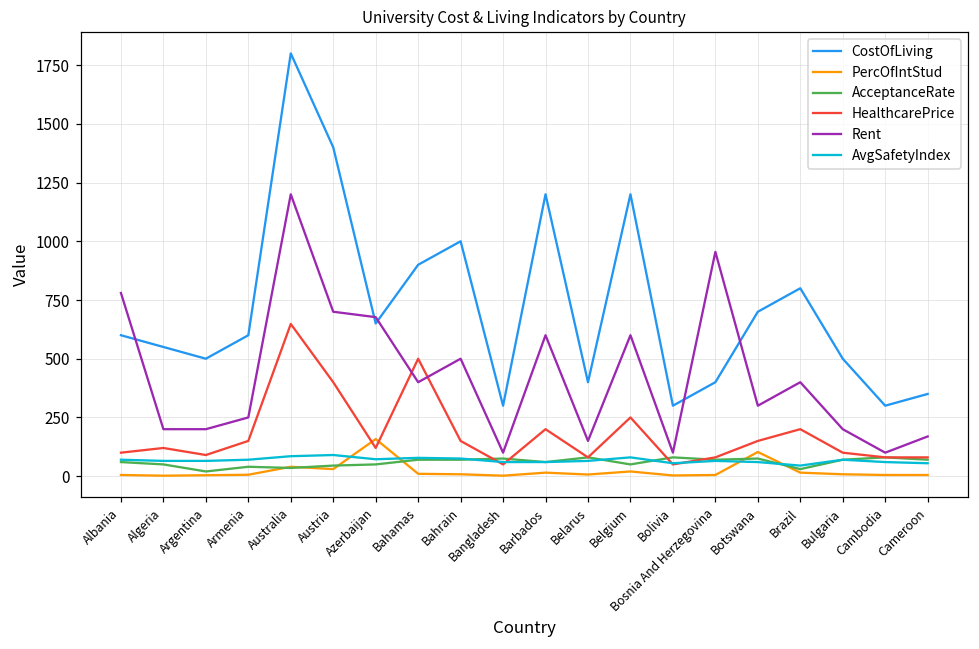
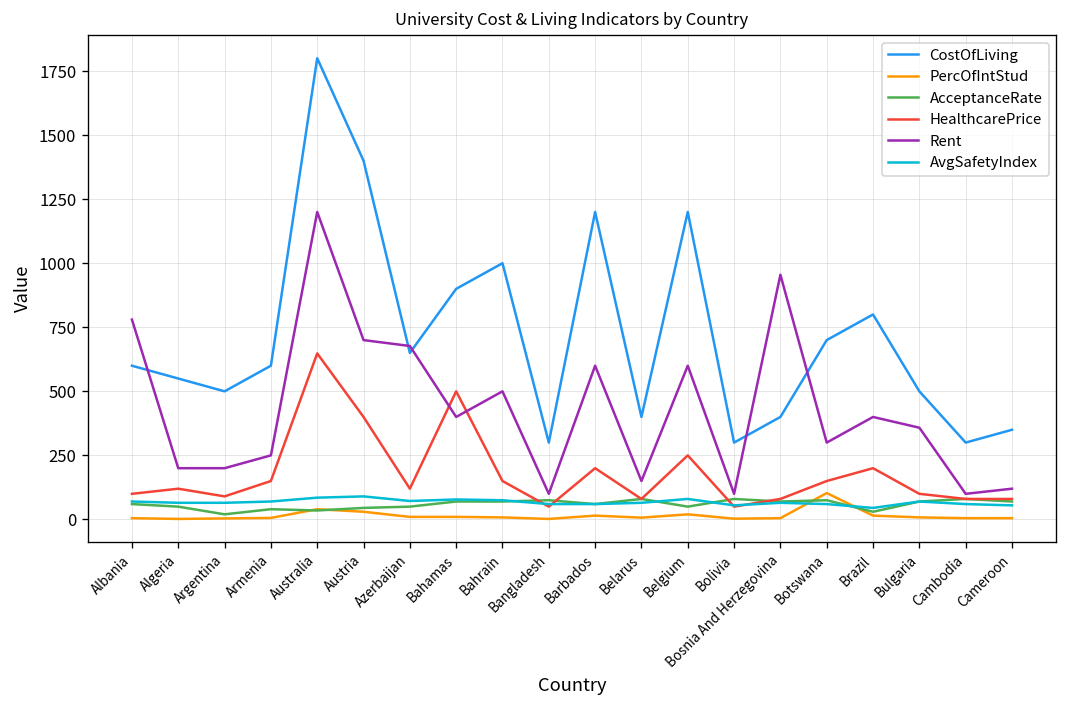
  {
    "PercOfIntStud": {
      "Albania": 10,
      "Algeria": 0,
      "Argentina": 0,
      "Armenia": 10,
      "Austria": 30,
-     "Azerbaijan": 160,
+     "Azerbaijan": 10,
      "Bahamas": 10,
      "Bahrain": 10,
      "Bangladesh": 0,
      "Barbados": 20,
      "Belarus": 10,
      "Belgium": 20,
      "Bolivia": 0,
      "Bosnia And Herzegovina": 10,
      "Botswana": 100,
      "Brazil": 20,
      "Bulgaria": 10,
      "Cambodia": 10,
      "Cameroon": 10
    },
    "AcceptanceRate": {
      "Algeria": 50,
      "Argentina": 20,
      "Armenia": 40,
      "Austria": 50,
      "Azerbaijan": 50,
      "Bangladesh": 80,
      "Belgium": 50,
      "Bolivia": 80,
      "Botswana": 80,
      "Brazil": 30
    },
    "HealthcarePrice": {
      "Albania": 100,
      "Algeria": 120,
      "Argentina": 90,
      "Armenia": 150,
      "Australia": 650,
      "Austria": 400,
      "Azerbaijan": 120,
      "Bahamas": 500,
      "Bahrain": 150,
      "Barbados": 200,
      "Belgium": 250,
      "Botswana": 150,
      "Brazil": 200,
      "Bulgaria": 100
    },
    "Rent": {
      "Albania": 780,
      "Algeria": 200,
      "Argentina": 200,
      "Armenia": 250,
      "Australia": 1200,
      "Austria": 700,
      "Azerbaijan": 680,
      "Bahamas": 400,
      "Bahrain": 500,
      "Bangladesh": 100,
      "Barbados": 600,
      "Belarus": 150,
      "Belgium": 600,
      "Bolivia": 100,
      "Bosnia And Herzegovina": 960,
      "Botswana": 300,
      "Brazil": 400,
-     "Bulgaria": 200,
+     "Bulgaria": 360,
      "Cambodia": 100,
-     "Cameroon": 170
+     "Cameroon": 120
    }
  }
